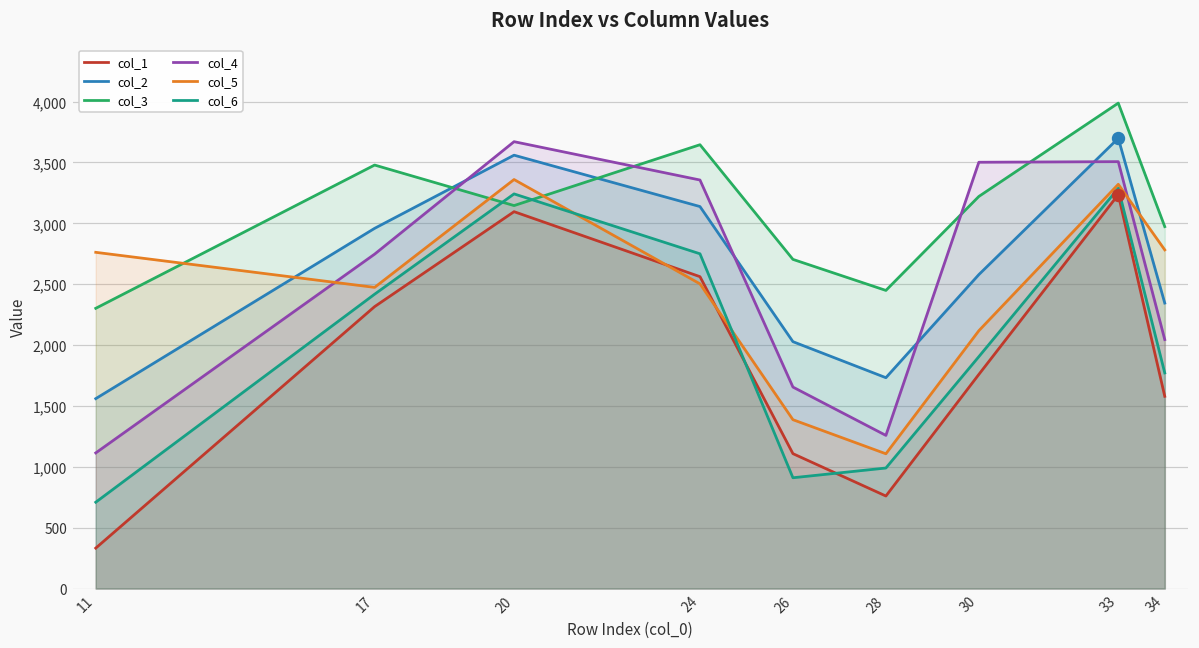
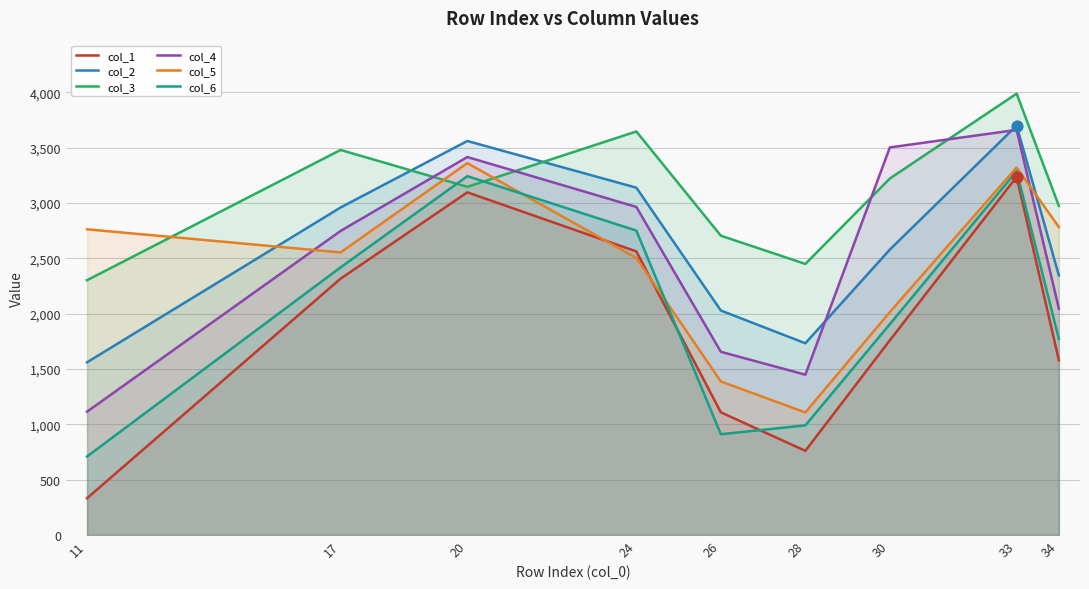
  {
    "col_4": {
      "11": "1,110",
      "17": "2,750",
-     "20": "3,670",
-     "24": "3,360",
+     "20": "3,420",
+     "24": "2,960",
      "26": "1,660",
-     "28": "1,260",
+     "28": "1,450",
      "30": "3,500",
-     "33": "3,510",
+     "33": "3,660",
      "34": "2,050"
    },
    "col_5": {
      "11": "2,760",
-     "17": "2,470",
+     "17": "2,550",
      "20": "3,360",
      "24": "2,500",
      "26": "1,390",
      "28": "1,110",
-     "30": "2,120",
+     "30": "2,010",
      "33": "3,320",
      "34": "2,780"
    }
  }
